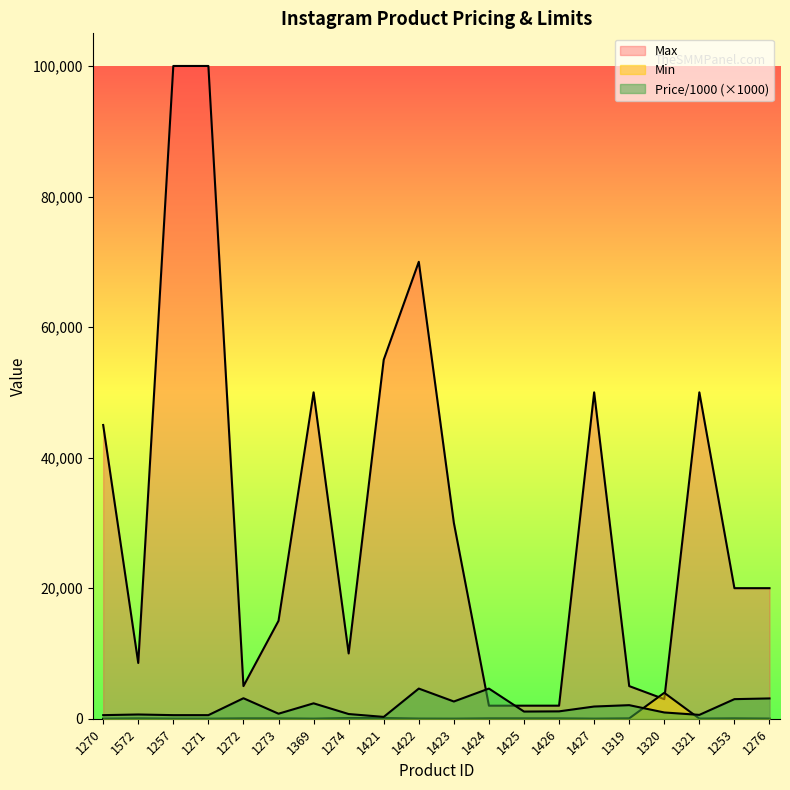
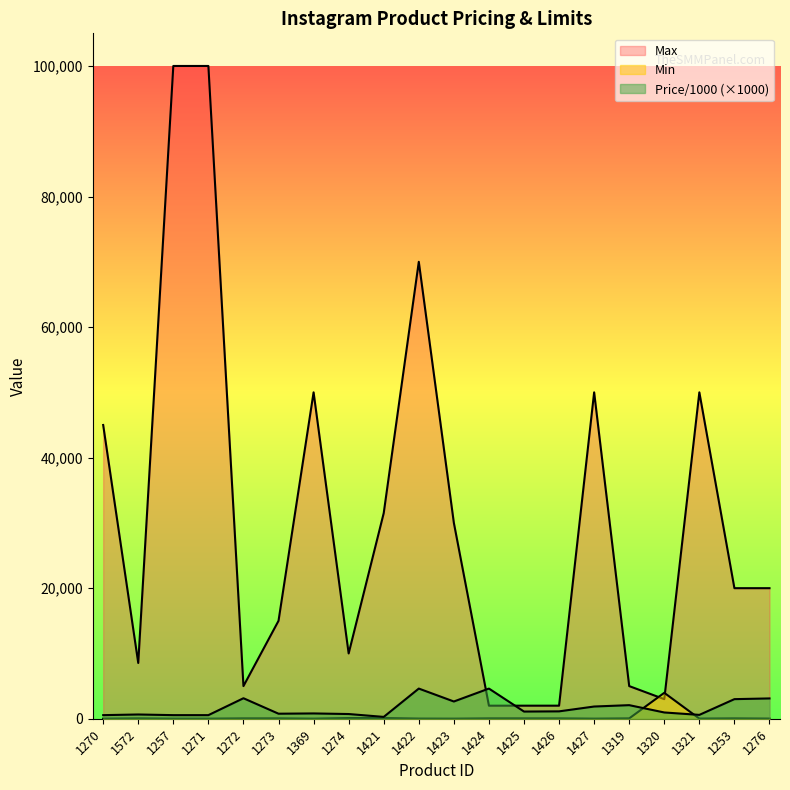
  {
    "Max": {
      "1270": "45,000",
      "1572": "9,000",
      "1257": "100,000",
      "1271": "100,000",
      "1272": "5,000",
      "1273": "15,000",
      "1369": "50,000",
      "1274": "10,000",
-     "1421": "55,000",
+     "1421": "32,000",
      "1422": "70,000",
      "1423": "30,000",
      "1424": "2,000",
      "1425": "2,000",
      "1426": "2,000",
      "1427": "50,000",
      "1319": "5,000",
      "1320": "3,000",
      "1321": "50,000",
      "1253": "20,000",
      "1276": "20,000"
    },
    "Min": {
      "1270": "0",
      "1572": "0",
      "1257": "0",
      "1271": "0",
      "1272": "0",
      "1273": "0",
      "1369": "0",
      "1274": "0",
      "1422": "0",
      "1423": "0",
      "1424": "0",
      "1425": "0",
      "1426": "0",
      "1427": "0",
      "1319": "0",
      "1320": "4,000",
      "1321": "0",
      "1253": "0",
      "1276": "0"
    },
    "Price/1000 (×1000)": {
      "1270": "1,000",
      "1572": "1,000",
      "1257": "1,000",
      "1271": "1,000",
      "1272": "3,000",
      "1273": "1,000",
-     "1369": "2,000",
+     "1369": "1,000",
      "1274": "1,000",
      "1422": "5,000",
      "1423": "3,000",
      "1424": "5,000",
      "1425": "1,000",
      "1426": "1,000",
      "1427": "2,000",
      "1319": "2,000",
      "1320": "1,000",
      "1321": "1,000",
      "1253": "3,000",
      "1276": "3,000"
    }
  }
